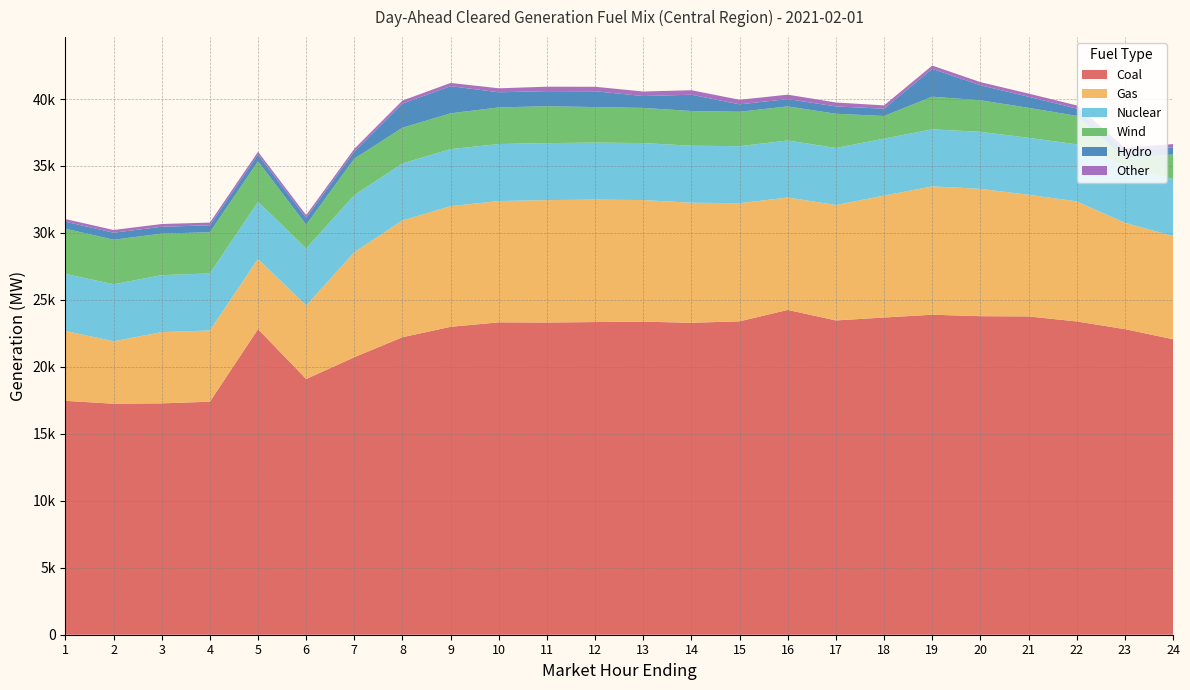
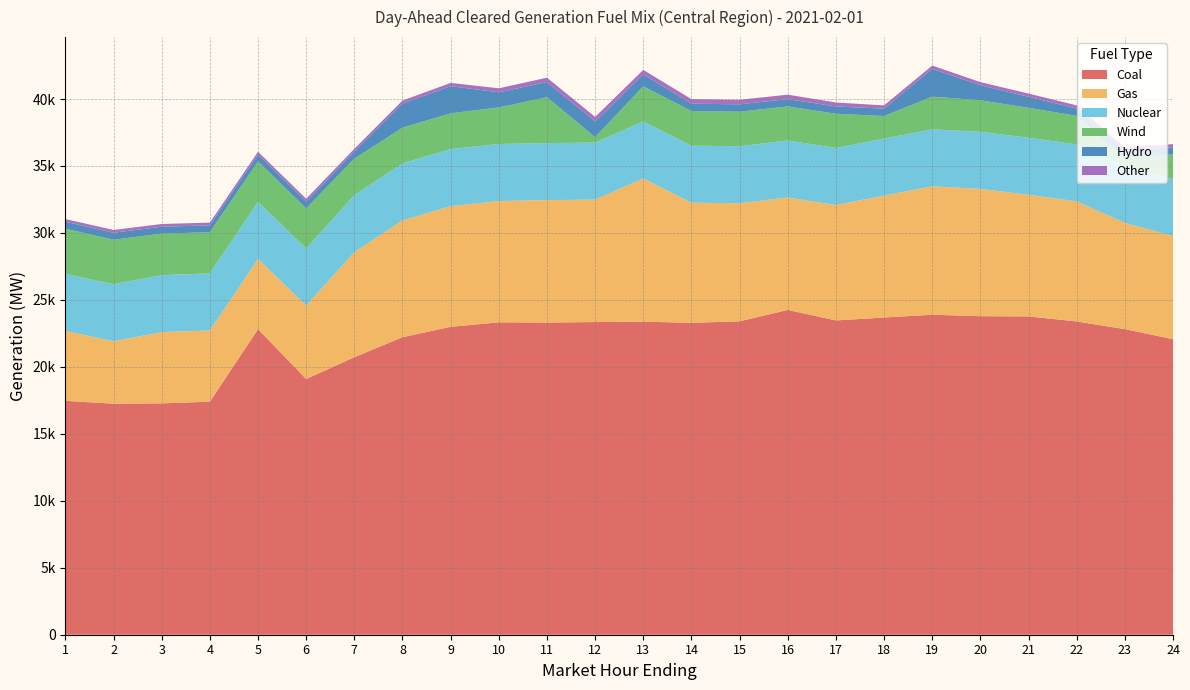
  {
    "Coal": {
      "1": 17500,
      "2": 17200,
      "3": 17300,
      "4": 17400,
      "5": 22800,
      "6": 19100,
      "7": 20700,
      "8": 22200,
      "9": 23000,
      "10": 23300,
      "11": 23300,
      "12": 23300,
      "13": 23400,
      "14": 23300,
      "15": 23400,
      "16": 24300,
      "17": 23500,
      "18": 23700,
      "19": 23900,
      "20": 23800,
      "21": 23800,
      "22": 23400,
      "23": 22800,
      "24": 22100
    },
    "Gas": {
      "1": 5200,
      "2": 4700,
      "3": 5300,
      "4": 5300,
      "5": 5200,
      "6": 5500,
      "7": 7800,
      "8": 8700,
      "9": 9000,
      "10": 9100,
      "11": 9100,
      "12": 9100,
-     "13": 9100,
+     "13": 10700,
      "14": 9000,
      "15": 8800,
      "16": 8400,
      "17": 8600,
      "18": 9100,
      "19": 9600,
      "20": 9500,
      "21": 9100,
      "22": 9000,
      "23": 7900,
      "24": 7700
    },
    "Nuclear": {
      "1": 4300,
      "2": 4300,
      "3": 4300,
      "4": 4300,
      "5": 4300,
      "6": 4300,
      "7": 4300,
      "8": 4300,
      "9": 4300,
      "10": 4300,
      "11": 4300,
      "12": 4300,
      "13": 4300,
      "14": 4300,
      "15": 4300,
      "16": 4300,
      "17": 4300,
      "18": 4300,
      "19": 4300,
      "20": 4300,
      "21": 4300,
      "24": 4300
    },
    "Wind": {
      "1": 3400,
      "2": 3300,
      "3": 3100,
      "4": 3100,
      "5": 3000,
-     "6": 1800,
+     "6": 3000,
      "7": 2700,
      "8": 2700,
      "9": 2700,
      "10": 2700,
-     "11": 2800,
-     "12": 2700,
+     "11": 3400,
+     "12": 400,
      "13": 2600,
      "14": 2600,
      "15": 2600,
      "16": 2500,
      "17": 2600,
      "18": 1700,
      "19": 2400,
      "20": 2400,
      "21": 2200,
      "24": 1800
    },
    "Hydro": {
      "1": 500,
      "2": 500,
      "3": 500,
      "4": 500,
      "5": 500,
      "6": 500,
      "7": 500,
      "8": 1800,
      "9": 2000,
      "10": 1100,
      "11": 1100,
      "12": 1200,
      "13": 900,
-     "14": 1200,
+     "14": 600,
      "15": 600,
      "16": 500,
      "17": 500,
      "18": 500,
      "19": 2100,
      "20": 1100,
      "21": 800,
      "24": 500
    },
    "Other": {
      "1": 200,
      "2": 200,
      "3": 200,
      "4": 200,
      "5": 200,
      "6": 200,
      "7": 200,
      "8": 200,
      "9": 200,
      "10": 300,
      "11": 300,
      "12": 300,
      "13": 300,
      "14": 300,
      "15": 300,
      "16": 300,
      "17": 300,
      "18": 200,
      "19": 200,
      "20": 200,
      "21": 200,
      "24": 200
    }
  }
